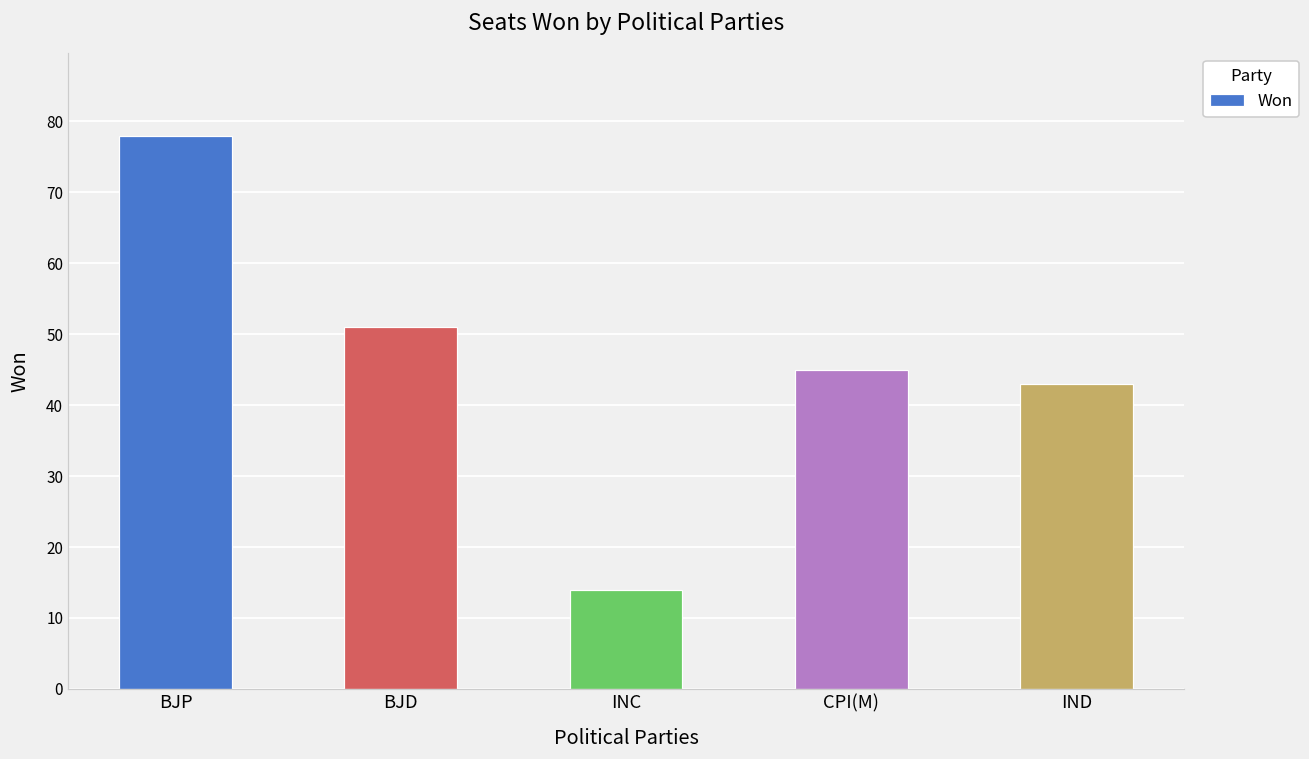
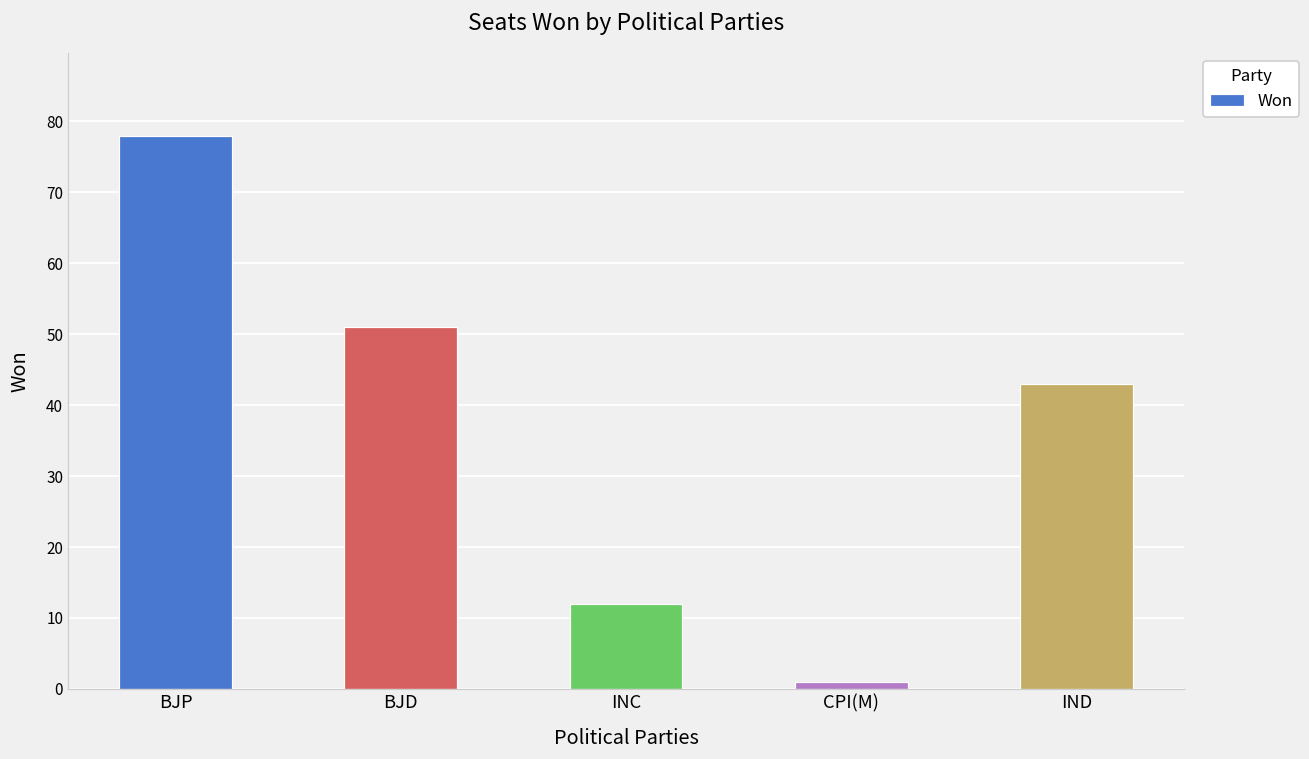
  {
    "BJP": 78,
    "BJD": 51,
-   "INC": 14,
-   "CPI(M)": 45,
+   "INC": 12,
+   "CPI(M)": 1,
    "IND": 43
  }
